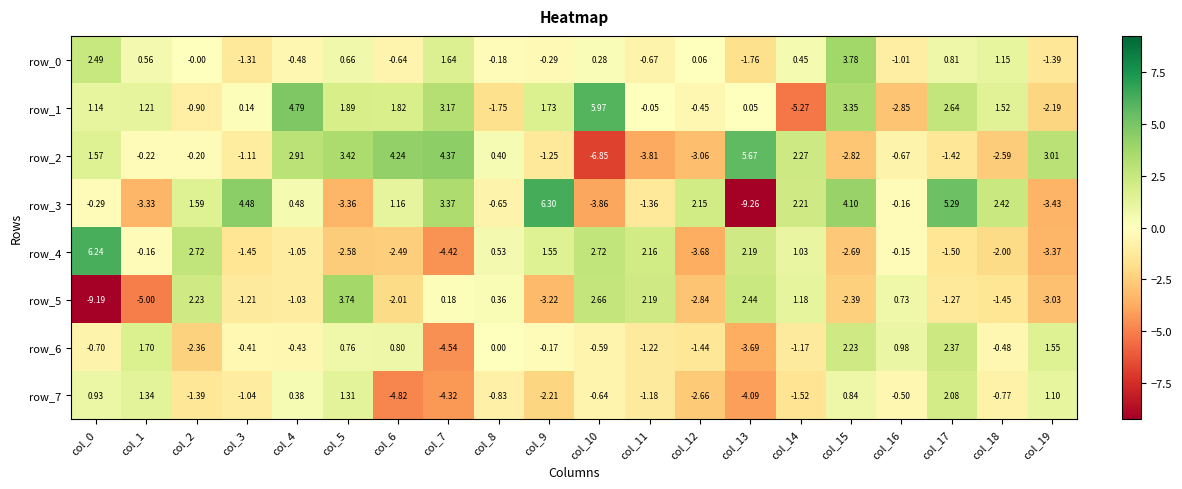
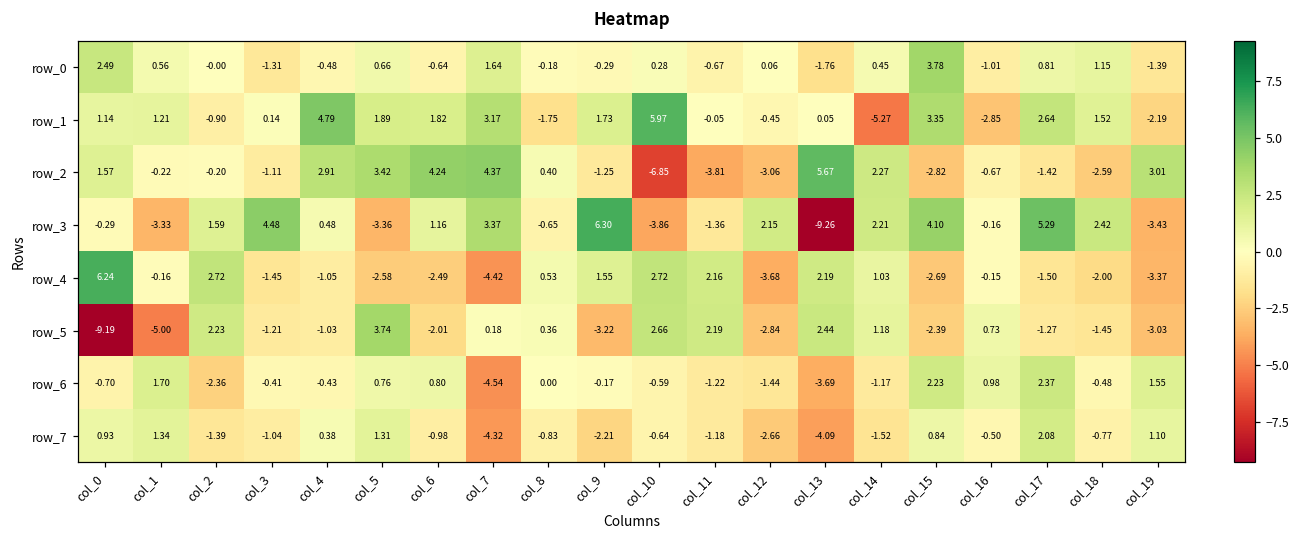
  {
    "row_0": {
      "col_0": 2.49,
      "col_1": 0.56,
      "col_2": -0.00,
      "col_3": -1.31,
      "col_4": -0.48,
      "col_5": 0.66,
      "col_6": -0.64,
      "col_7": 1.64,
      "col_8": -0.18,
      "col_9": -0.29,
      "col_10": 0.28,
      "col_11": -0.67,
      "col_12": 0.06,
      "col_13": -1.76,
      "col_14": 0.45,
      "col_15": 3.78,
      "col_16": -1.01,
      "col_17": 0.81,
      "col_18": 1.15,
      "col_19": -1.39
    },
    "row_1": {
      "col_0": 1.14,
      "col_1": 1.21,
      "col_2": -0.90,
      "col_3": 0.14,
      "col_4": 4.79,
      "col_5": 1.89,
      "col_6": 1.82,
      "col_7": 3.17,
      "col_8": -1.75,
      "col_9": 1.73,
      "col_10": 5.97,
      "col_11": -0.05,
      "col_12": -0.45,
      "col_13": 0.05,
      "col_14": -5.27,
      "col_15": 3.35,
      "col_16": -2.85,
      "col_17": 2.64,
      "col_18": 1.52,
      "col_19": -2.19
    },
    "row_2": {
      "col_0": 1.57,
      "col_1": -0.22,
      "col_2": -0.20,
      "col_3": -1.11,
      "col_4": 2.91,
      "col_5": 3.42,
      "col_6": 4.24,
      "col_7": 4.37,
      "col_8": 0.40,
      "col_9": -1.25,
      "col_10": -6.85,
      "col_11": -3.81,
      "col_12": -3.06,
      "col_13": 5.67,
      "col_14": 2.27,
      "col_15": -2.82,
      "col_16": -0.67,
      "col_17": -1.42,
      "col_18": -2.59,
      "col_19": 3.01
    },
    "row_3": {
      "col_0": -0.29,
      "col_1": -3.33,
      "col_2": 1.59,
      "col_3": 4.48,
      "col_4": 0.48,
      "col_5": -3.36,
      "col_6": 1.16,
      "col_7": 3.37,
      "col_8": -0.65,
      "col_9": 6.30,
      "col_10": -3.86,
      "col_11": -1.36,
      "col_12": 2.15,
      "col_13": -9.26,
      "col_14": 2.21,
      "col_15": 4.10,
      "col_16": -0.16,
      "col_17": 5.29,
      "col_18": 2.42,
      "col_19": -3.43
    },
    "row_4": {
      "col_0": 6.24,
      "col_1": -0.16,
      "col_2": 2.72,
      "col_3": -1.45,
      "col_4": -1.05,
      "col_5": -2.58,
      "col_6": -2.49,
      "col_7": -4.42,
      "col_8": 0.53,
      "col_9": 1.55,
      "col_10": 2.72,
      "col_11": 2.16,
      "col_12": -3.68,
      "col_13": 2.19,
      "col_14": 1.03,
      "col_15": -2.69,
      "col_16": -0.15,
      "col_17": -1.50,
      "col_18": -2.00,
      "col_19": -3.37
    },
    "row_5": {
      "col_0": -9.19,
      "col_1": -5.00,
      "col_2": 2.23,
      "col_3": -1.21,
      "col_4": -1.03,
      "col_5": 3.74,
      "col_6": -2.01,
      "col_7": 0.18,
      "col_8": 0.36,
      "col_9": -3.22,
      "col_10": 2.66,
      "col_11": 2.19,
      "col_12": -2.84,
      "col_13": 2.44,
      "col_14": 1.18,
      "col_15": -2.39,
      "col_16": 0.73,
      "col_17": -1.27,
      "col_18": -1.45,
      "col_19": -3.03
    },
    "row_6": {
      "col_0": -0.70,
      "col_1": 1.70,
      "col_2": -2.36,
      "col_3": -0.41,
      "col_4": -0.43,
      "col_5": 0.76,
      "col_6": 0.80,
      "col_7": -4.54,
      "col_8": 0.00,
      "col_9": -0.17,
      "col_10": -0.59,
      "col_11": -1.22,
      "col_12": -1.44,
      "col_13": -3.69,
      "col_14": -1.17,
      "col_15": 2.23,
      "col_16": 0.98,
      "col_17": 2.37,
      "col_18": -0.48,
      "col_19": 1.55
    },
    "row_7": {
      "col_0": 0.93,
      "col_1": 1.34,
      "col_2": -1.39,
      "col_3": -1.04,
      "col_4": 0.38,
      "col_5": 1.31,
-     "col_6": -4.82,
+     "col_6": -0.98,
      "col_7": -4.32,
      "col_8": -0.83,
      "col_9": -2.21,
      "col_10": -0.64,
      "col_11": -1.18,
      "col_12": -2.66,
      "col_13": -4.09,
      "col_14": -1.52,
      "col_15": 0.84,
      "col_16": -0.50,
      "col_17": 2.08,
      "col_18": -0.77,
      "col_19": 1.10
    }
  }
